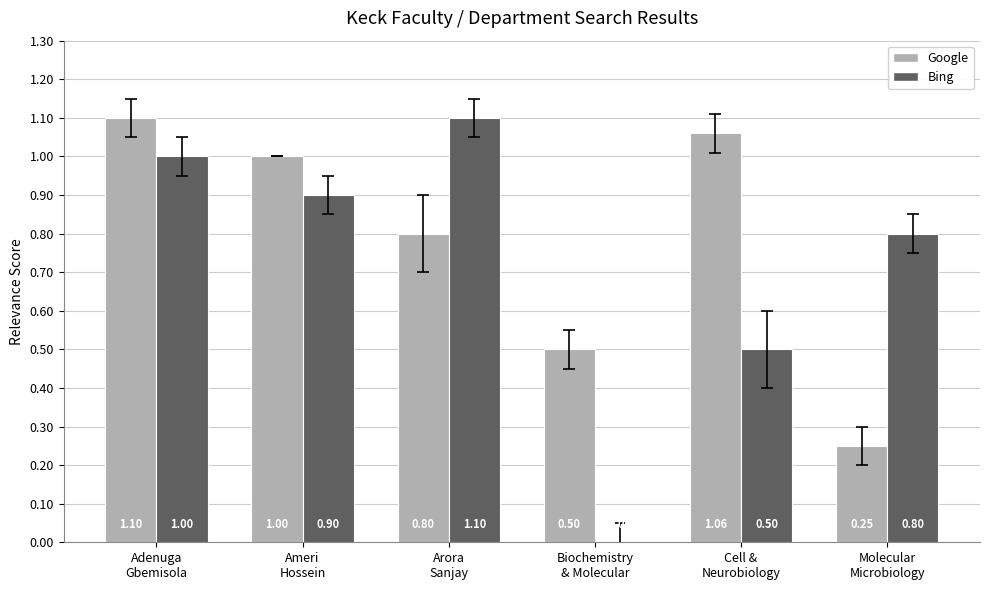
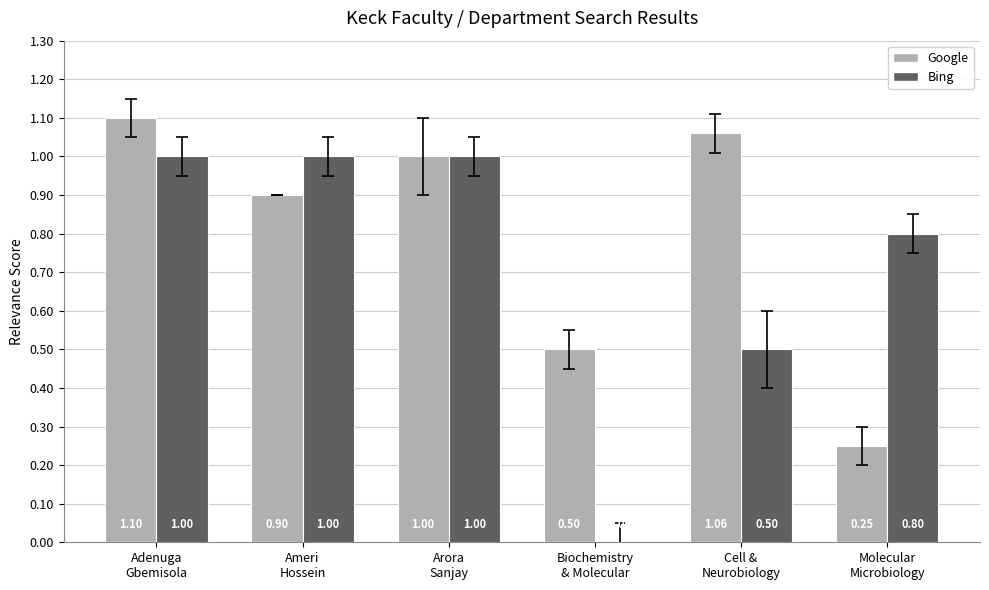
  {
    "Google": {
      "Adenuga Gbemisola": 1.10,
-     "Ameri Hossein": 1.00,
-     "Arora Sanjay": 0.80,
+     "Ameri Hossein": 0.90,
+     "Arora Sanjay": 1.00,
      "Biochemistry & Molecular": 0.50,
      "Cell & Neurobiology": 1.06,
      "Molecular Microbiology": 0.25
    },
    "Bing": {
      "Adenuga Gbemisola": 1.00,
-     "Ameri Hossein": 0.90,
-     "Arora Sanjay": 1.10,
+     "Ameri Hossein": 1.00,
+     "Arora Sanjay": 1.00,
      "Cell & Neurobiology": 0.50,
      "Molecular Microbiology": 0.80
    }
  }
